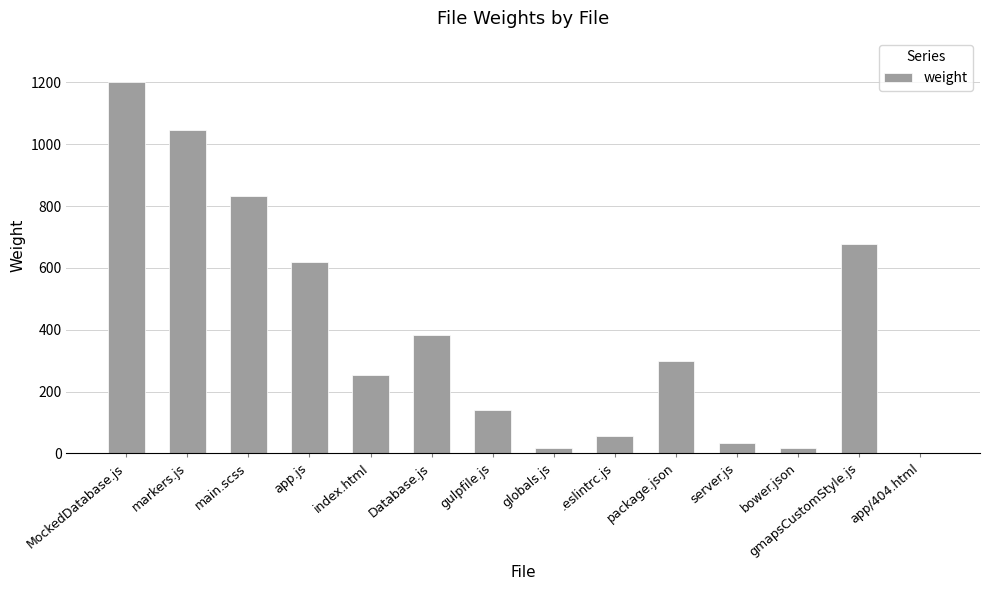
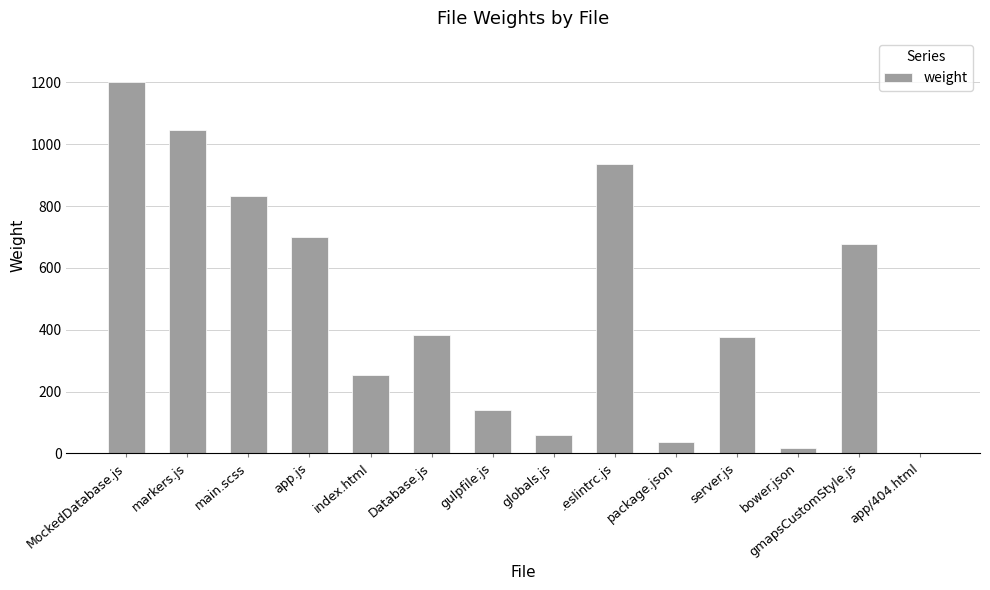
  {
    "MockedDatabase.js": 1200,
    "markers.js": 1050,
    "main.scss": 830,
-   "app.js": 620,
+   "app.js": 700,
    "index.html": 250,
    "Database.js": 380,
    "gulpfile.js": 140,
-   "globals.js": 20,
-   ".eslintrc.js": 60,
-   "package.json": 300,
-   "server.js": 30,
+   "globals.js": 60,
+   ".eslintrc.js": 940,
+   "package.json": 40,
+   "server.js": 380,
    "bower.json": 20,
    "gmapsCustomStyle.js": 680
  }
